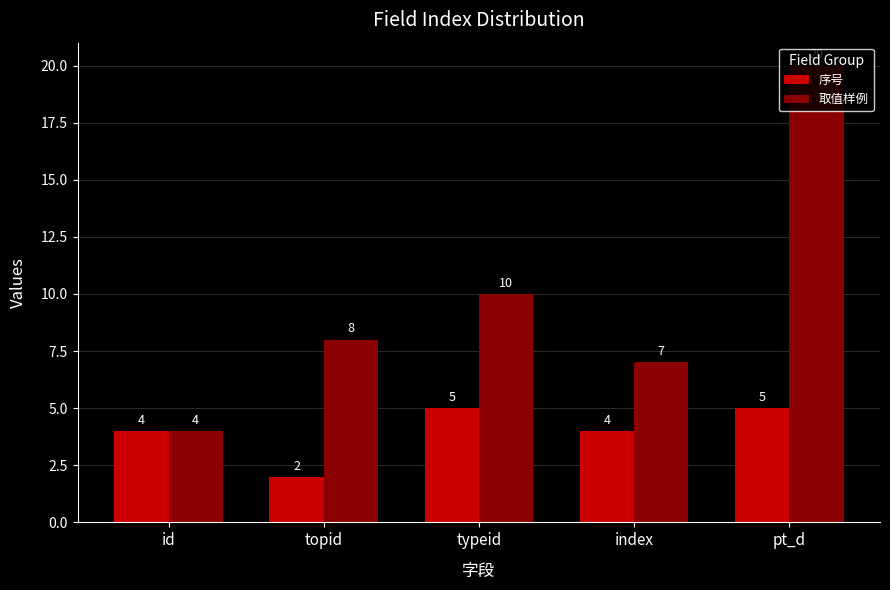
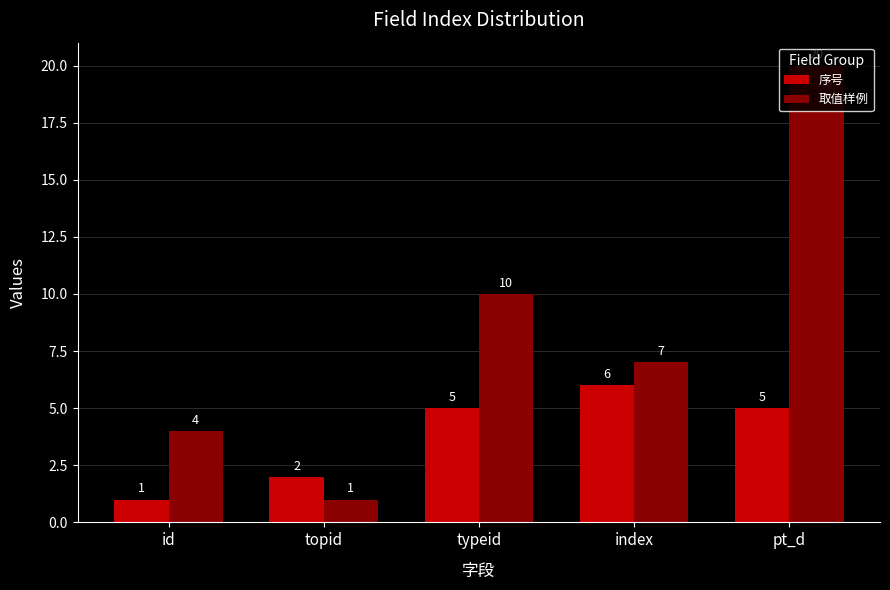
  {
    "序号": {
-     "id": 4,
+     "id": 1,
      "topid": 2,
      "typeid": 5,
-     "index": 4,
+     "index": 6,
      "pt_d": 5
    },
    "取值样例": {
      "id": 4,
-     "topid": 8,
+     "topid": 1,
      "typeid": 10,
      "index": 7
    }
  }
